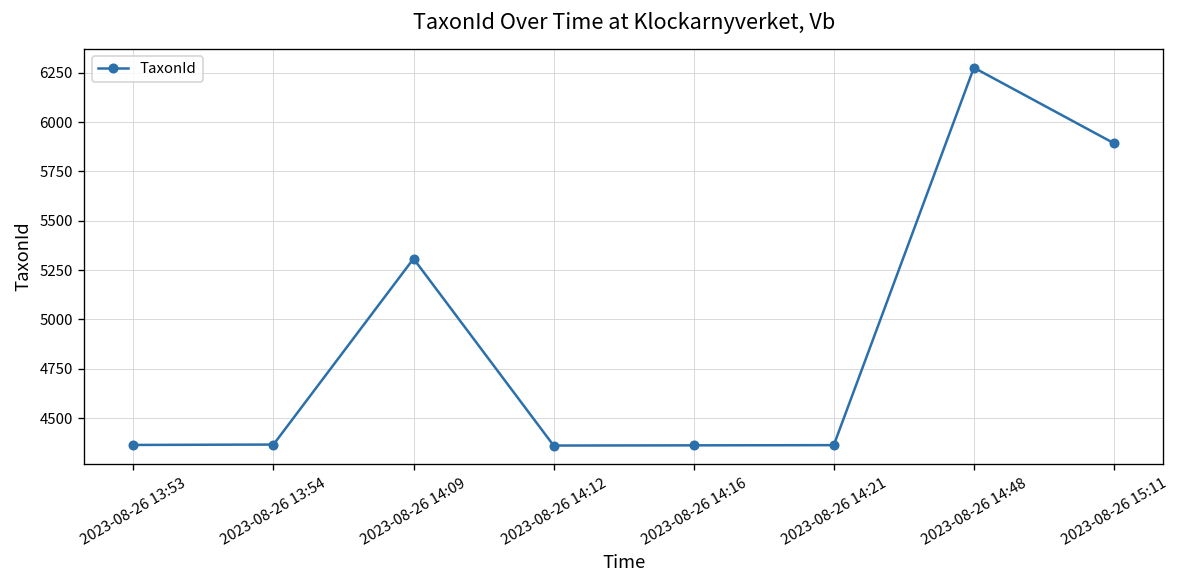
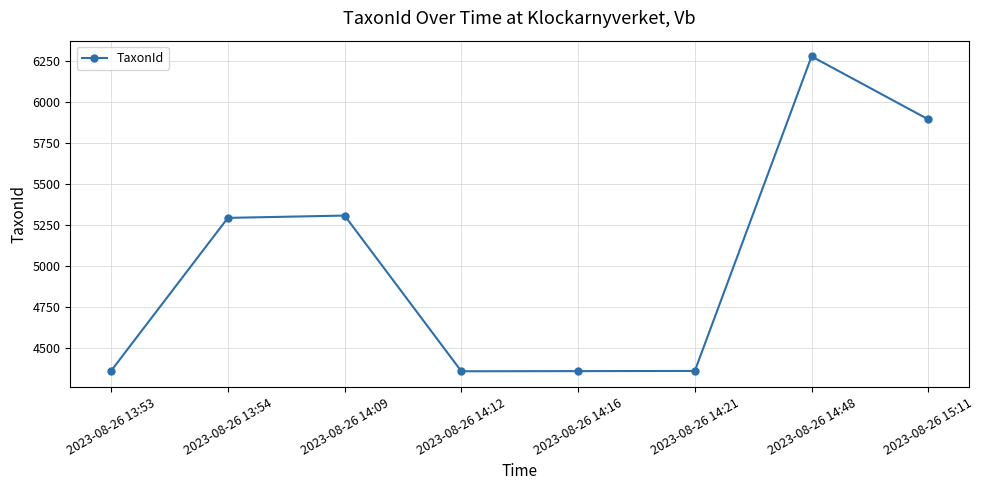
  {
    "2023-08-26 13:53": 4360,
-   "2023-08-26 13:54": 4370,
+   "2023-08-26 13:54": 5290,
    "2023-08-26 14:09": 5310,
    "2023-08-26 14:12": 4360,
    "2023-08-26 14:16": 4360,
    "2023-08-26 14:21": 4360,
    "2023-08-26 14:48": 6280,
    "2023-08-26 15:11": 5890
  }
